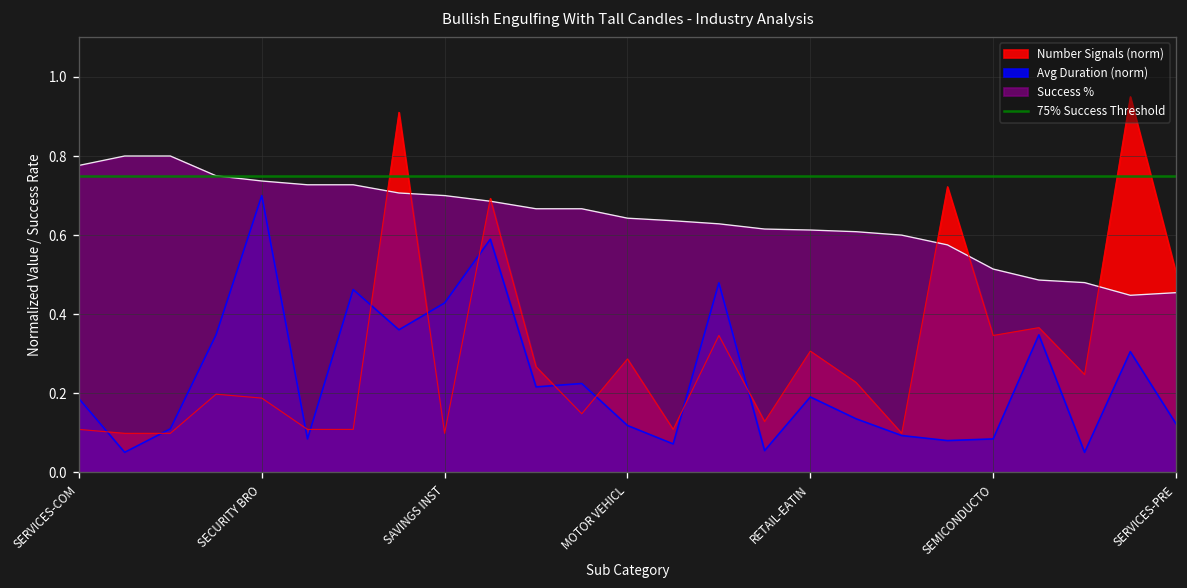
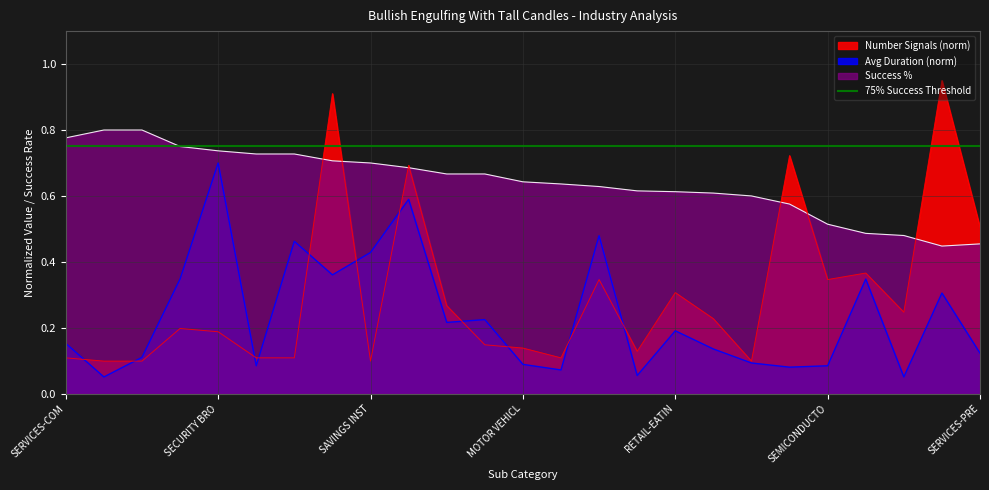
  {
    "Number Signals (norm)": {
      "SERVICES-COM": 0.11,
      "SECURITY BRO": 0.19,
      "SAVINGS INST": 0.10,
-     "MOTOR VEHICL": 0.29,
+     "MOTOR VEHICL": 0.14,
      "RETAIL-EATIN": 0.31,
      "SEMICONDUCTO": 0.35,
      "SERVICES-PRE": 0.50
    },
    "Avg Duration (norm)": {
-     "SERVICES-COM": 0.19,
+     "SERVICES-COM": 0.15,
      "SECURITY BRO": 0.70,
      "SAVINGS INST": 0.43,
-     "MOTOR VEHICL": 0.12,
+     "MOTOR VEHICL": 0.09,
      "RETAIL-EATIN": 0.19,
      "SEMICONDUCTO": 0.08,
      "SERVICES-PRE": 0.12
    },
    "Success %": {
      "SERVICES-COM": 0.78,
      "SECURITY BRO": 0.74,
      "SAVINGS INST": 0.70,
      "MOTOR VEHICL": 0.64,
      "RETAIL-EATIN": 0.61,
      "SEMICONDUCTO": 0.51,
      "SERVICES-PRE": 0.45
    }
  }
